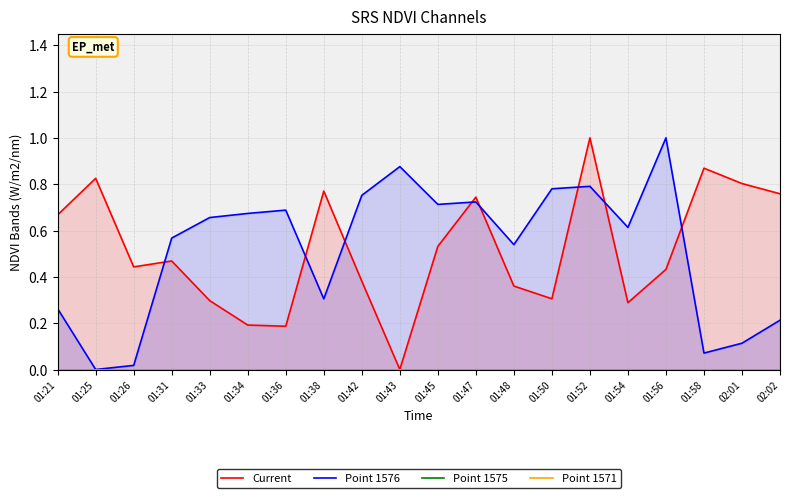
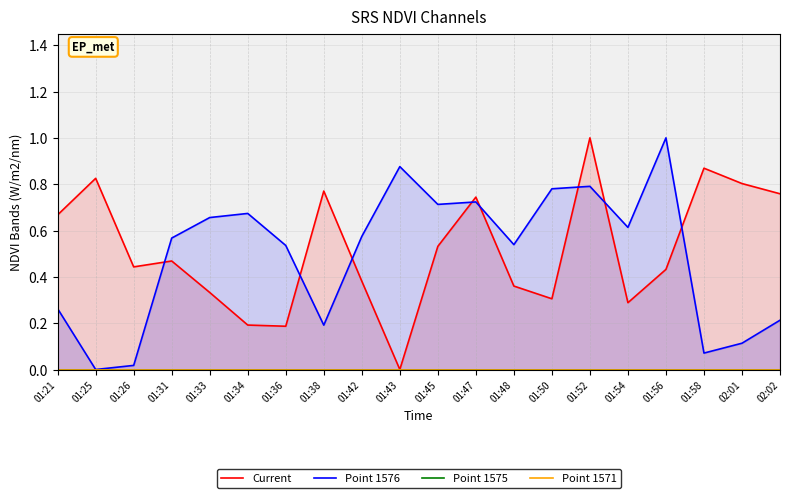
  {
    "Current": {
      "01:21": 0.67,
      "01:25": 0.83,
      "01:26": 0.44,
      "01:31": 0.47,
-     "01:33": 0.30,
+     "01:33": 0.33,
      "01:34": 0.19,
      "01:36": 0.19,
      "01:38": 0.77,
      "01:42": 0.38,
      "01:45": 0.53,
      "01:47": 0.74,
      "01:48": 0.36,
      "01:50": 0.31,
      "01:52": 1.00,
      "01:54": 0.29,
      "01:56": 0.43,
      "01:58": 0.87,
      "02:01": 0.80,
      "02:02": 0.76
    },
    "Point 1576": {
      "01:21": 0.26,
      "01:26": 0.02,
      "01:31": 0.57,
      "01:33": 0.66,
      "01:34": 0.67,
-     "01:36": 0.69,
-     "01:38": 0.30,
-     "01:42": 0.75,
+     "01:36": 0.54,
+     "01:38": 0.19,
+     "01:42": 0.57,
      "01:43": 0.88,
      "01:45": 0.71,
      "01:47": 0.72,
      "01:48": 0.54,
      "01:50": 0.78,
      "01:52": 0.79,
      "01:54": 0.61,
      "01:56": 1.00,
      "01:58": 0.07,
      "02:01": 0.11,
      "02:02": 0.21
    },
    "Point 1571": {
      "01:21": 0.00,
      "01:26": 0.00,
      "01:31": 0.00,
      "01:33": 0.00,
      "01:34": 0.00,
      "01:36": 0.00,
      "01:38": 0.00,
      "01:42": 0.00,
      "01:45": 0.00,
      "01:47": 0.00,
      "01:48": 0.00,
      "01:50": 0.00,
      "01:52": 0.00,
      "01:54": 0.00,
      "01:56": 0.00,
      "01:58": 0.00,
      "02:01": 0.00,
      "02:02": 0.00
    }
  }
